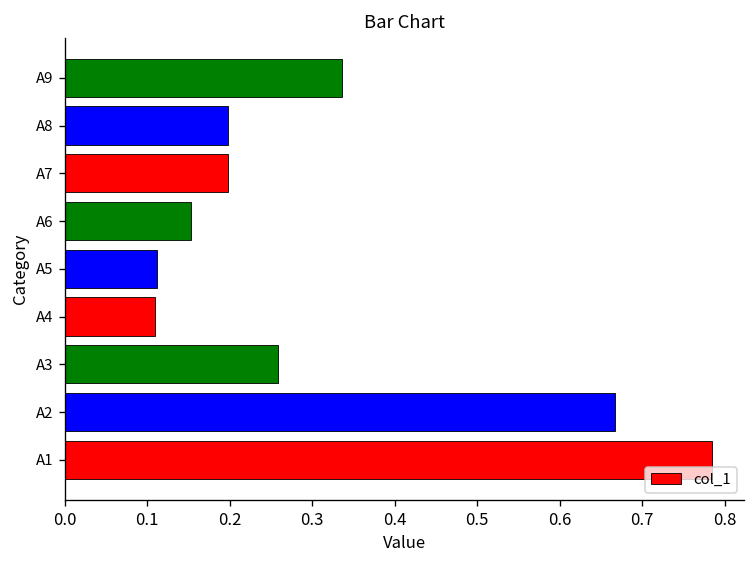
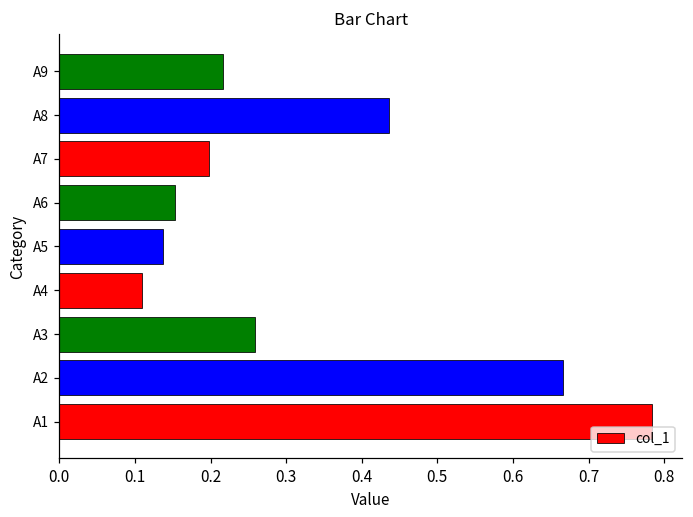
  {
-   "A9": 0.34,
-   "A8": 0.20,
+   "A9": 0.22,
+   "A8": 0.44,
    "A7": 0.20,
    "A6": 0.15,
-   "A5": 0.11,
+   "A5": 0.14,
    "A4": 0.11,
    "A3": 0.26,
    "A2": 0.67,
    "A1": 0.78
  }
